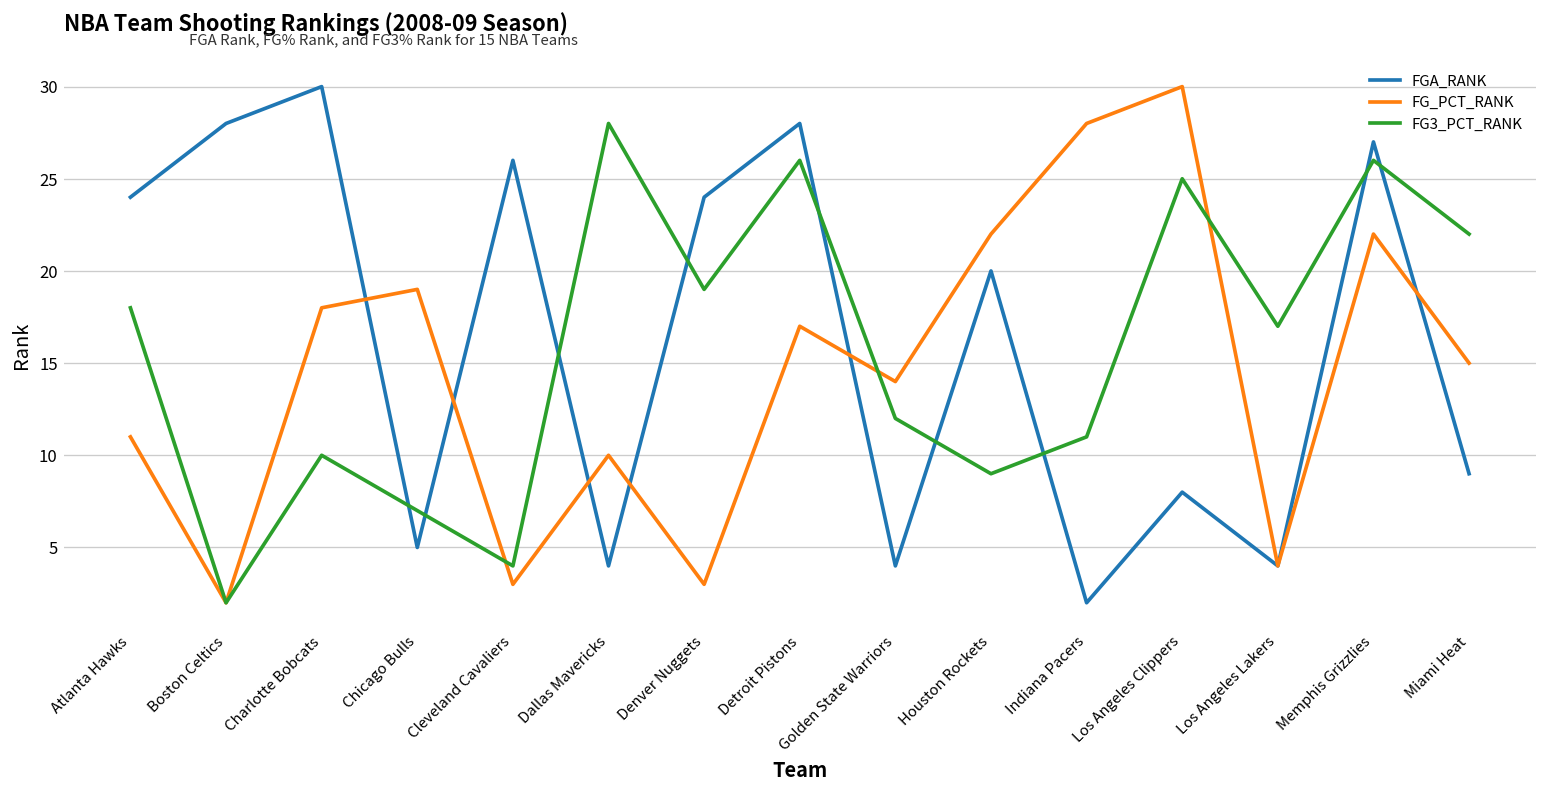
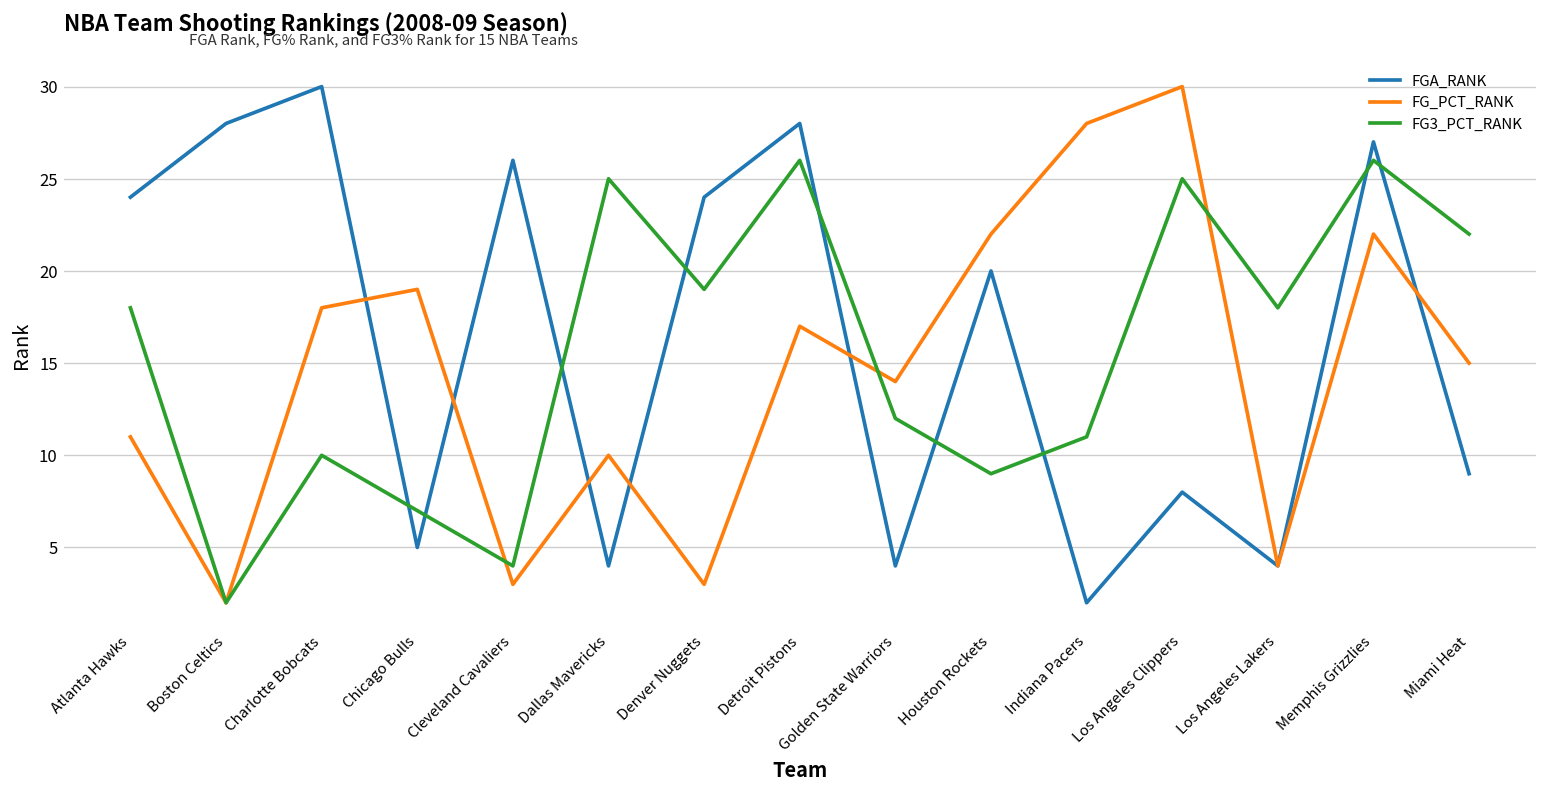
  {
    "FGA_RANK": {
      "Atlanta Hawks": 24,
      "Boston Celtics": 28,
      "Charlotte Bobcats": 30,
      "Chicago Bulls": 5,
      "Cleveland Cavaliers": 26,
      "Dallas Mavericks": 4,
      "Denver Nuggets": 24,
      "Detroit Pistons": 28,
      "Golden State Warriors": 4,
      "Houston Rockets": 20,
      "Indiana Pacers": 2,
      "Los Angeles Clippers": 8,
      "Memphis Grizzlies": 27,
      "Miami Heat": 9
    },
    "FG_PCT_RANK": {
      "Atlanta Hawks": 11,
      "Charlotte Bobcats": 18,
      "Chicago Bulls": 19,
      "Cleveland Cavaliers": 3,
      "Dallas Mavericks": 10,
      "Denver Nuggets": 3,
      "Detroit Pistons": 17,
      "Golden State Warriors": 14,
      "Houston Rockets": 22,
      "Indiana Pacers": 28,
      "Los Angeles Clippers": 30,
      "Memphis Grizzlies": 22,
      "Miami Heat": 15
    },
    "FG3_PCT_RANK": {
      "Atlanta Hawks": 18,
      "Charlotte Bobcats": 10,
      "Chicago Bulls": 7,
      "Cleveland Cavaliers": 4,
-     "Dallas Mavericks": 28,
+     "Dallas Mavericks": 25,
      "Denver Nuggets": 19,
      "Detroit Pistons": 26,
      "Golden State Warriors": 12,
      "Houston Rockets": 9,
      "Indiana Pacers": 11,
      "Los Angeles Clippers": 25,
-     "Los Angeles Lakers": 17,
+     "Los Angeles Lakers": 18,
      "Memphis Grizzlies": 26,
      "Miami Heat": 22
    }
  }
